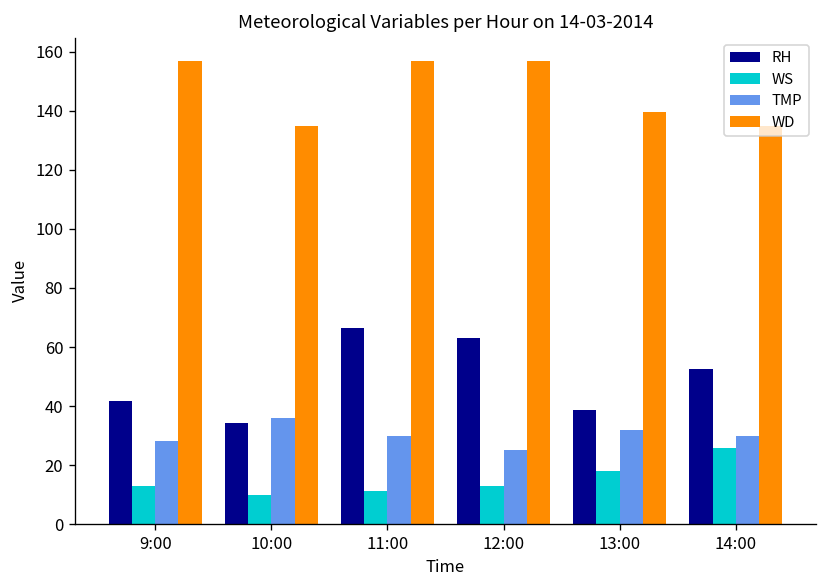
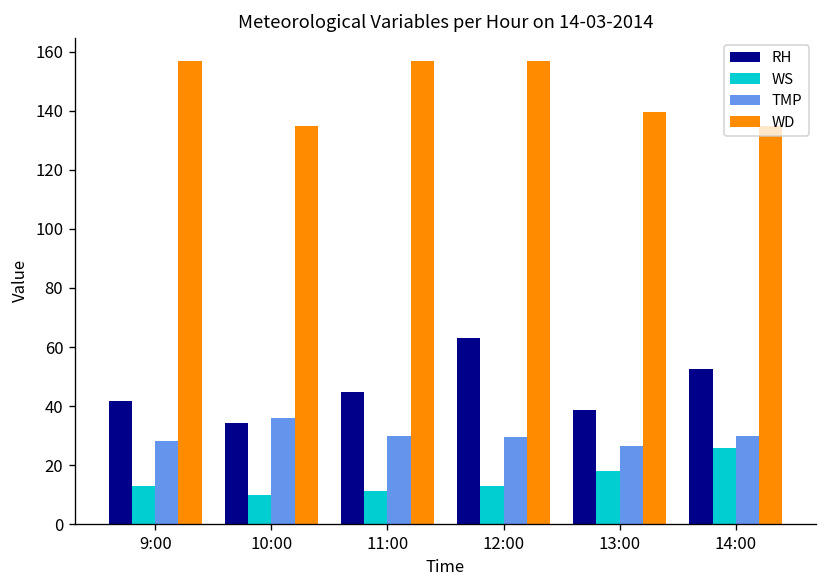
  {
    "RH": {
      "9:00": 42,
      "10:00": 34,
-     "11:00": 67,
+     "11:00": 45,
      "12:00": 63,
      "13:00": 39,
      "14:00": 52
    },
    "WS": {
      "9:00": 13,
      "10:00": 10,
      "11:00": 11,
      "12:00": 13,
      "13:00": 18,
      "14:00": 26
    },
    "TMP": {
      "9:00": 28,
      "10:00": 36,
      "11:00": 30,
-     "12:00": 25,
-     "13:00": 32,
+     "12:00": 29,
+     "13:00": 27,
      "14:00": 30
    },
    "WD": {
      "9:00": 157,
      "10:00": 135,
      "11:00": 157,
      "12:00": 157,
      "13:00": 140
    }
  }
